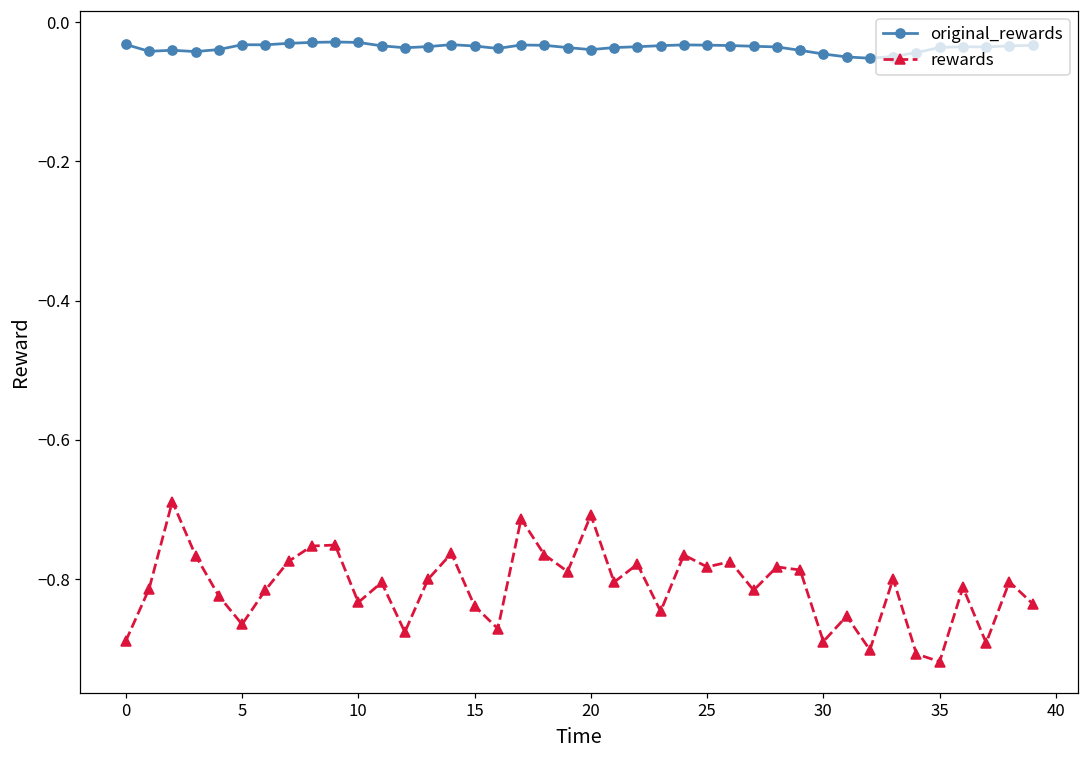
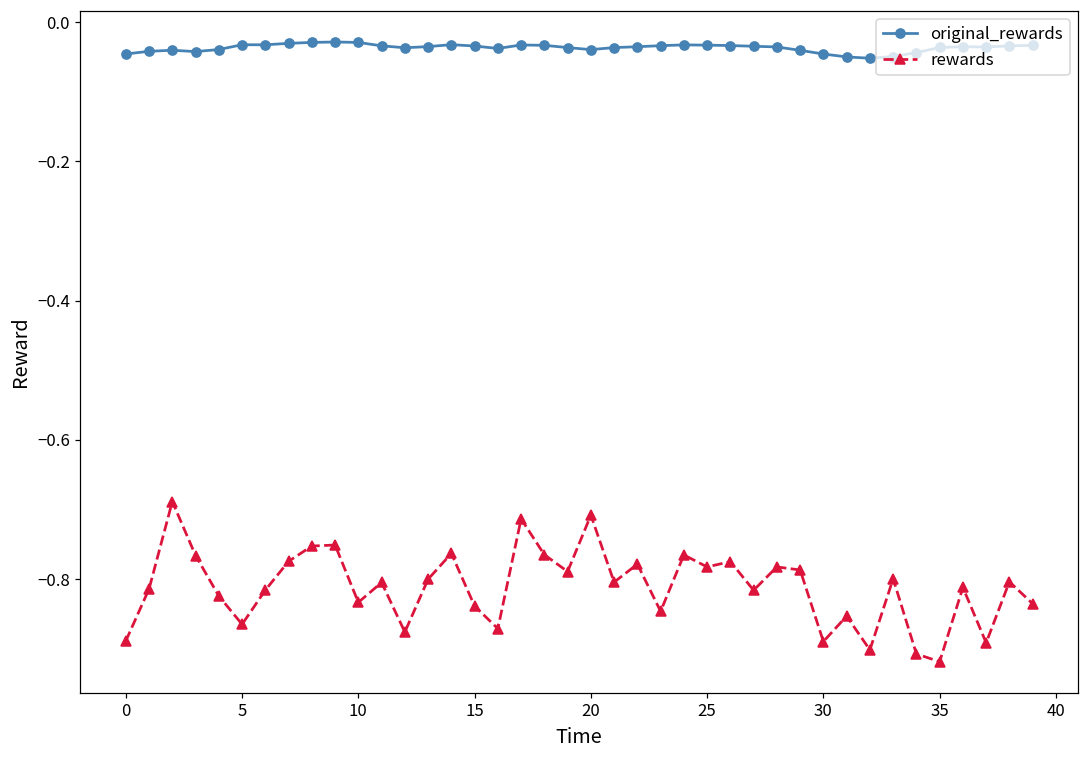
  {
    "original_rewards": {
-     "0": -0.03,
+     "0": -0.05,
      "5": -0.03,
      "10": -0.03,
      "15": -0.03,
      "20": -0.04,
      "25": -0.03,
      "30": -0.05
    },
    "rewards": {
      "0": -0.89,
      "5": -0.86,
      "10": -0.83,
      "15": -0.84,
      "20": -0.71,
      "25": -0.78,
      "30": -0.89,
      "35": -0.92
    }
  }
